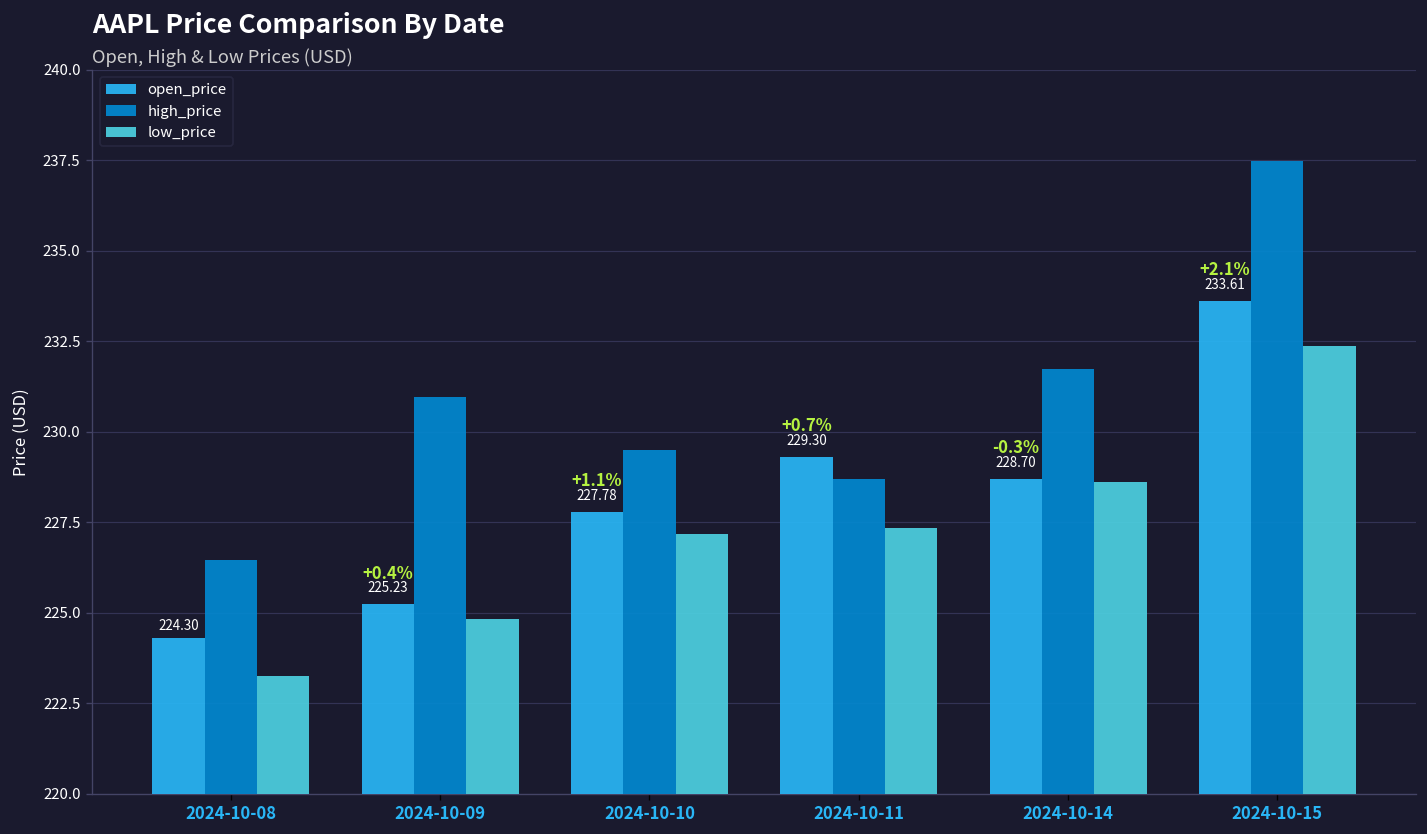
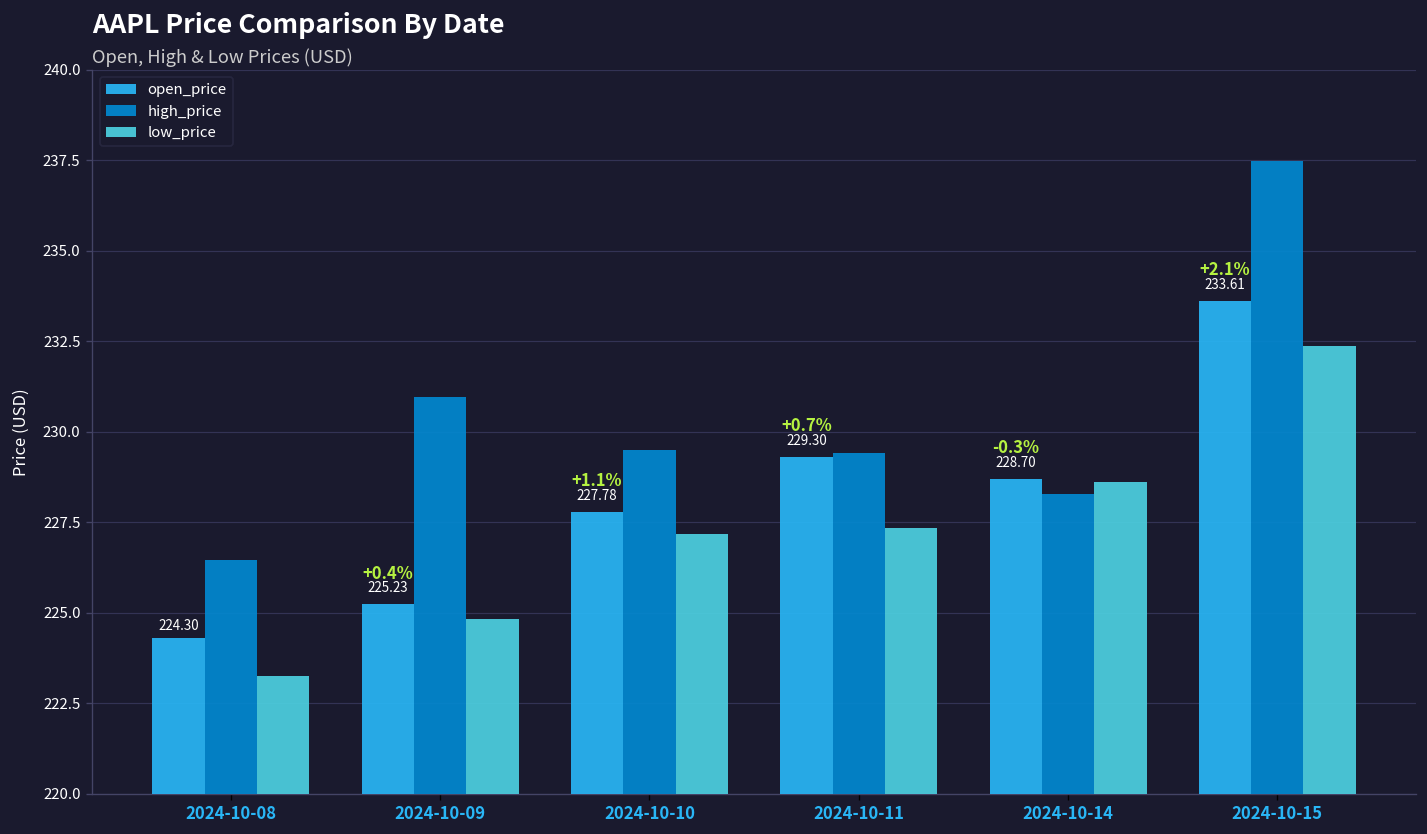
  {
    "high_price": {
      "2024-10-08": 226.5,
      "2024-10-09": 231.0,
      "2024-10-10": 229.5,
-     "2024-10-11": 228.7,
-     "2024-10-14": 231.7,
+     "2024-10-11": 229.4,
+     "2024-10-14": 228.3,
      "2024-10-15": 237.5
    }
  }
